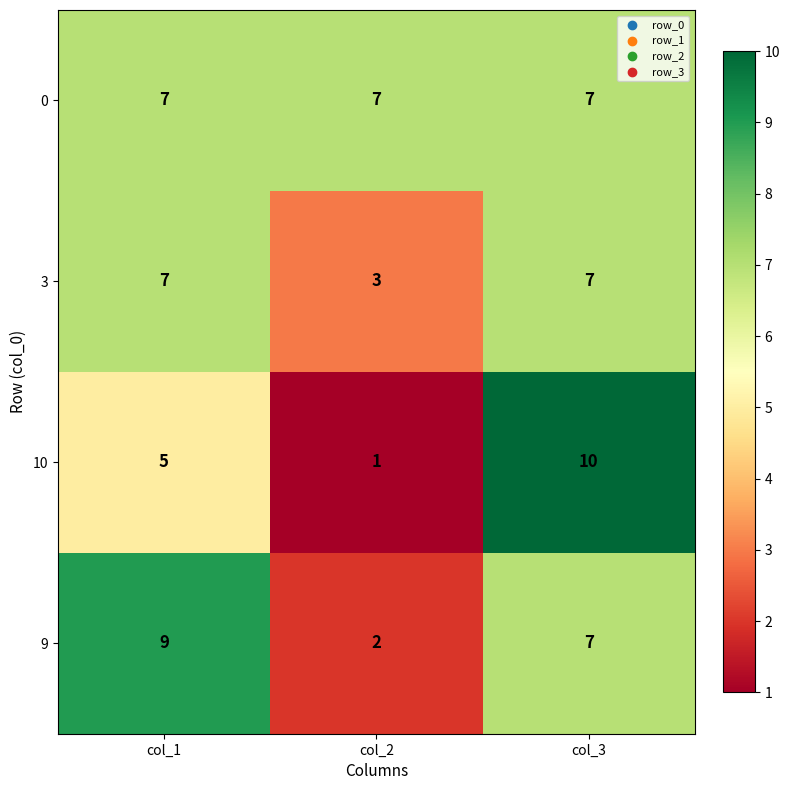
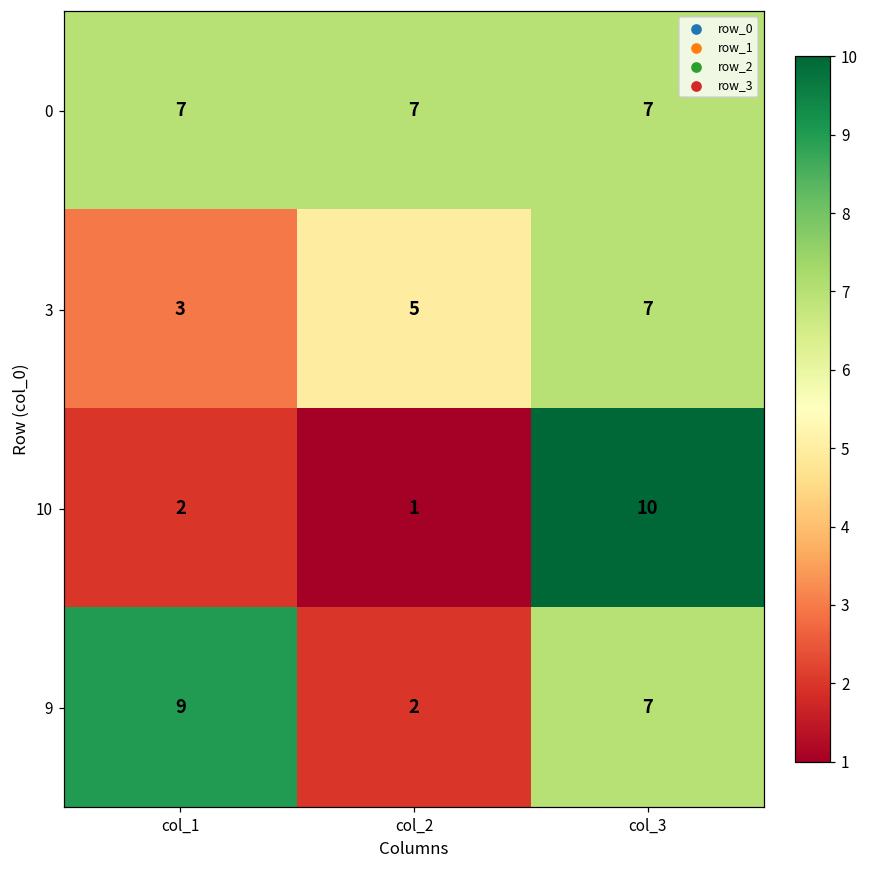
  {
    "0": {
      "col_1": 7,
      "col_2": 7,
      "col_3": 7
    },
    "3": {
-     "col_1": 7,
-     "col_2": 3,
+     "col_1": 3,
+     "col_2": 5,
      "col_3": 7
    },
    "10": {
-     "col_1": 5,
+     "col_1": 2,
      "col_2": 1,
      "col_3": 10
    },
    "9": {
      "col_1": 9,
      "col_2": 2,
      "col_3": 7
    }
  }
